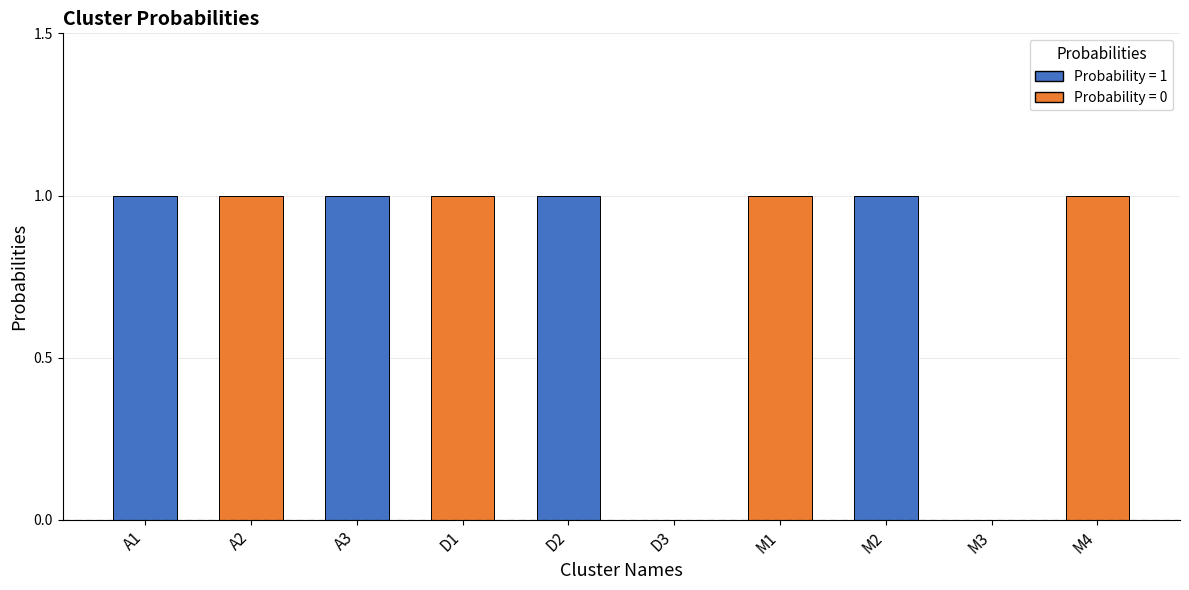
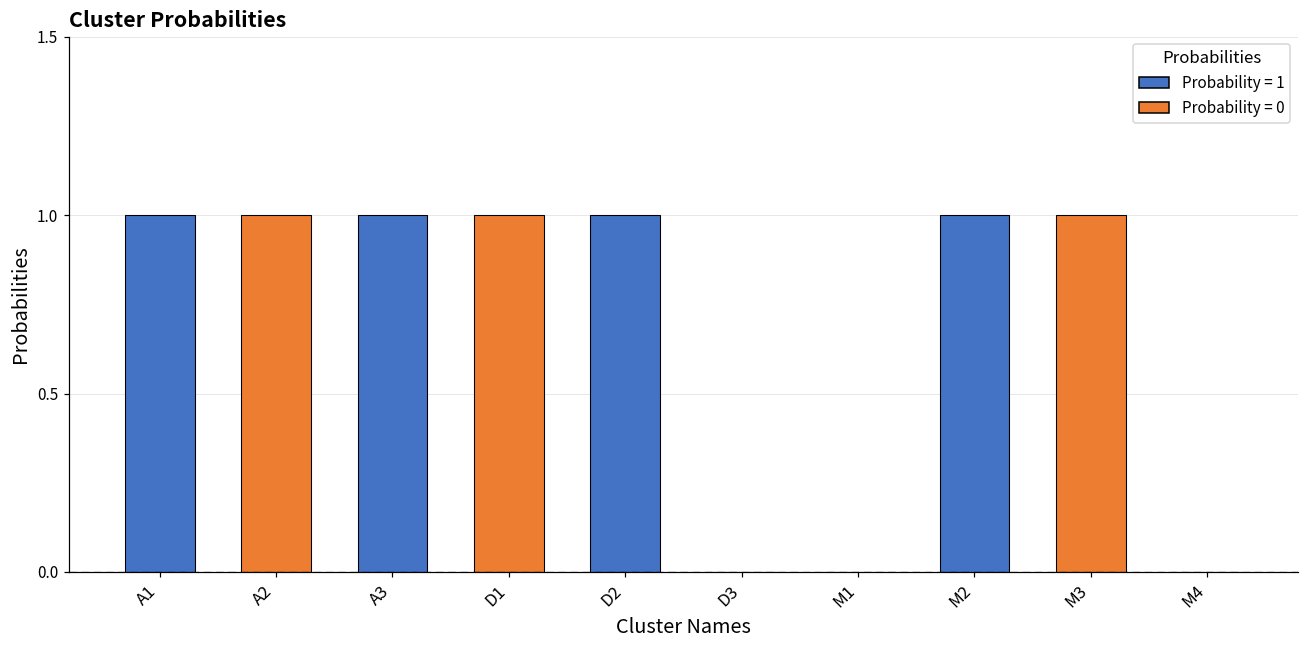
  {
    "A1": 1,
    "A2": 1,
    "A3": 1,
    "D1": 1,
    "D2": 1,
    "D3": 0,
-   "M1": 1,
+   "M1": 0,
    "M2": 1,
-   "M3": 0,
-   "M4": 1
+   "M3": 1,
+   "M4": 0
  }
